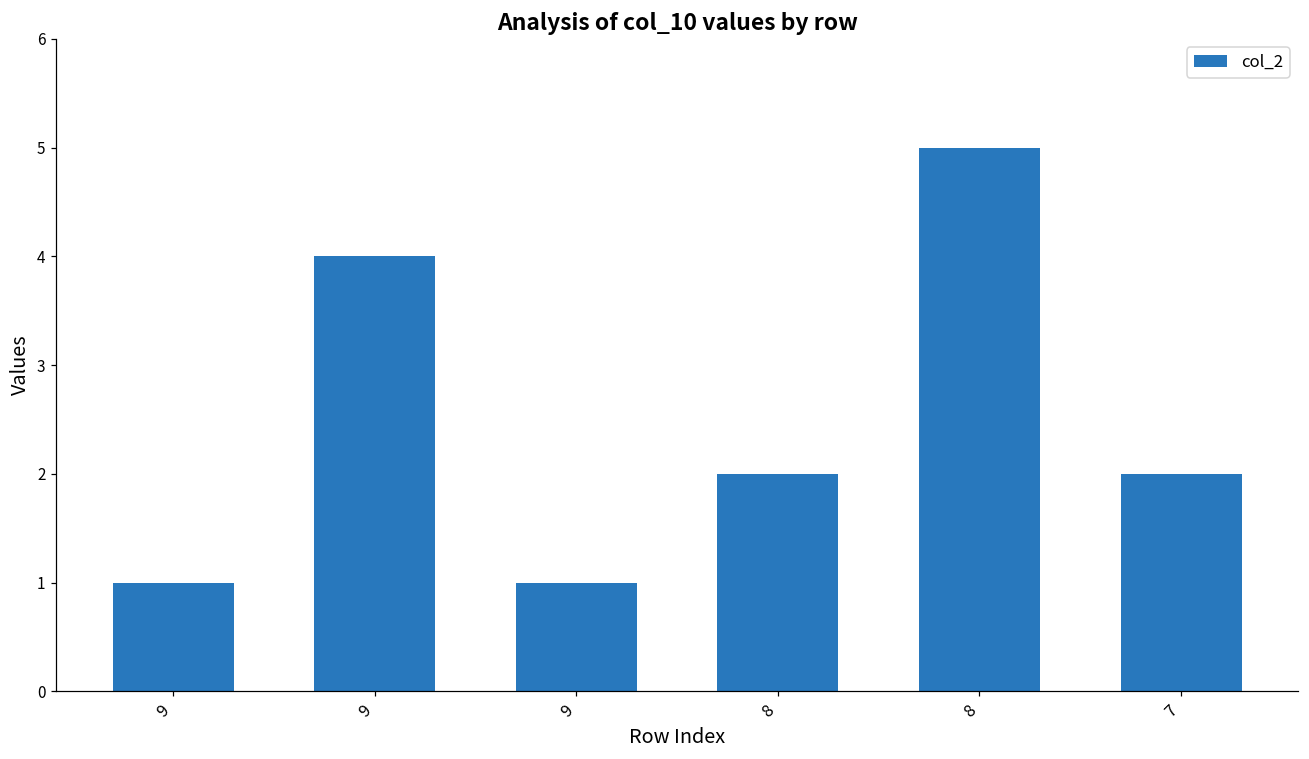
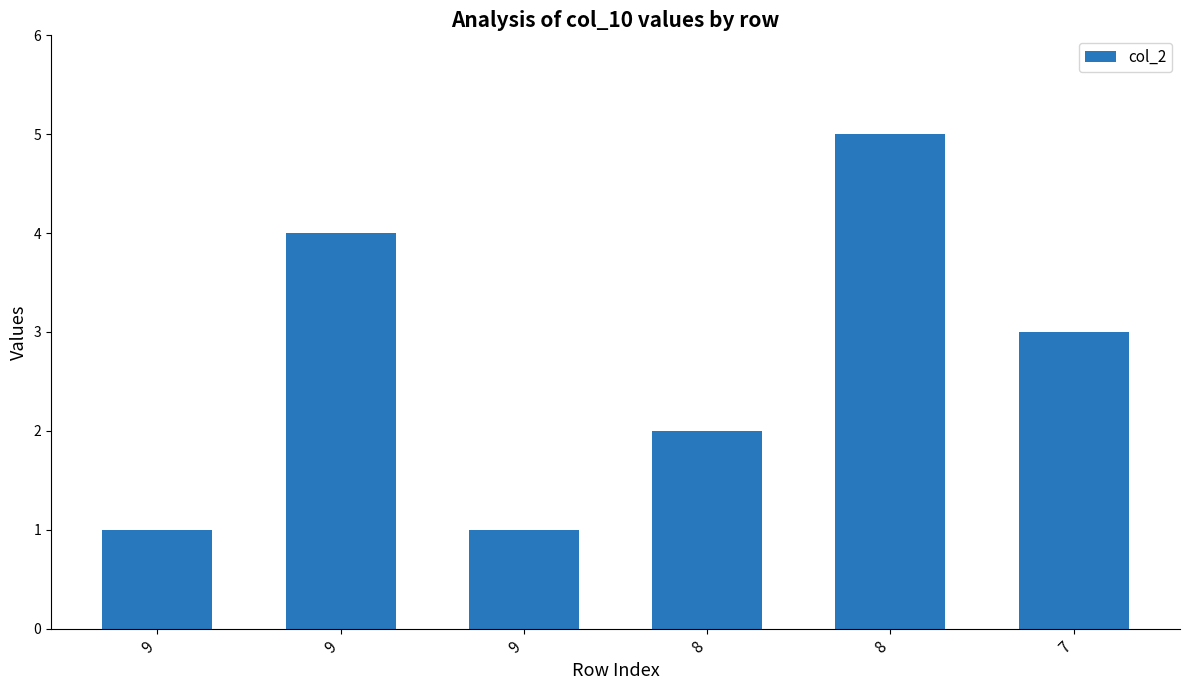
  {
-   "7": 2
+   "7": 3
  }
